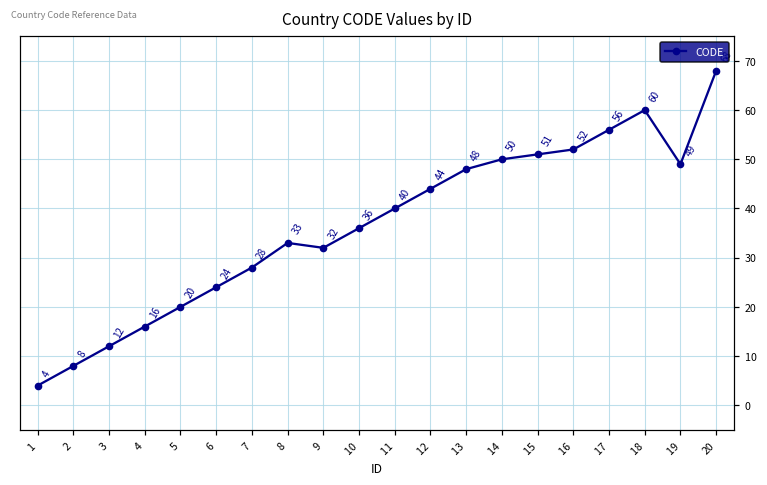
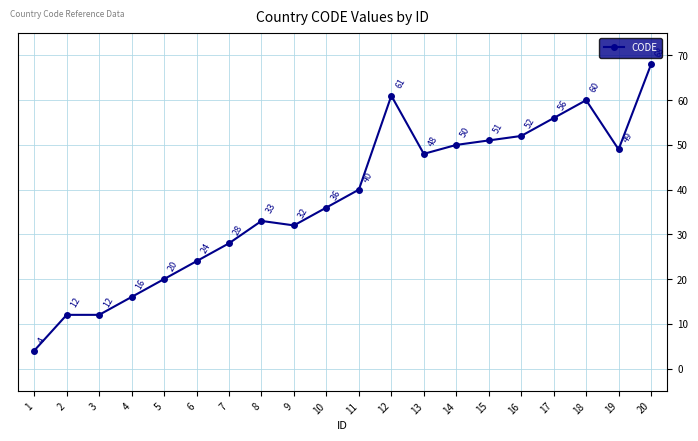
  {
    "1": 4,
-   "2": 8,
+   "2": 12,
    "3": 12,
    "4": 16,
    "5": 20,
    "6": 24,
    "7": 28,
    "8": 33,
    "9": 32,
    "10": 36,
    "11": 40,
-   "12": 44,
+   "12": 61,
    "13": 48,
    "14": 50,
    "15": 51,
    "16": 52,
    "17": 56,
    "18": 60,
    "19": 49
  }
